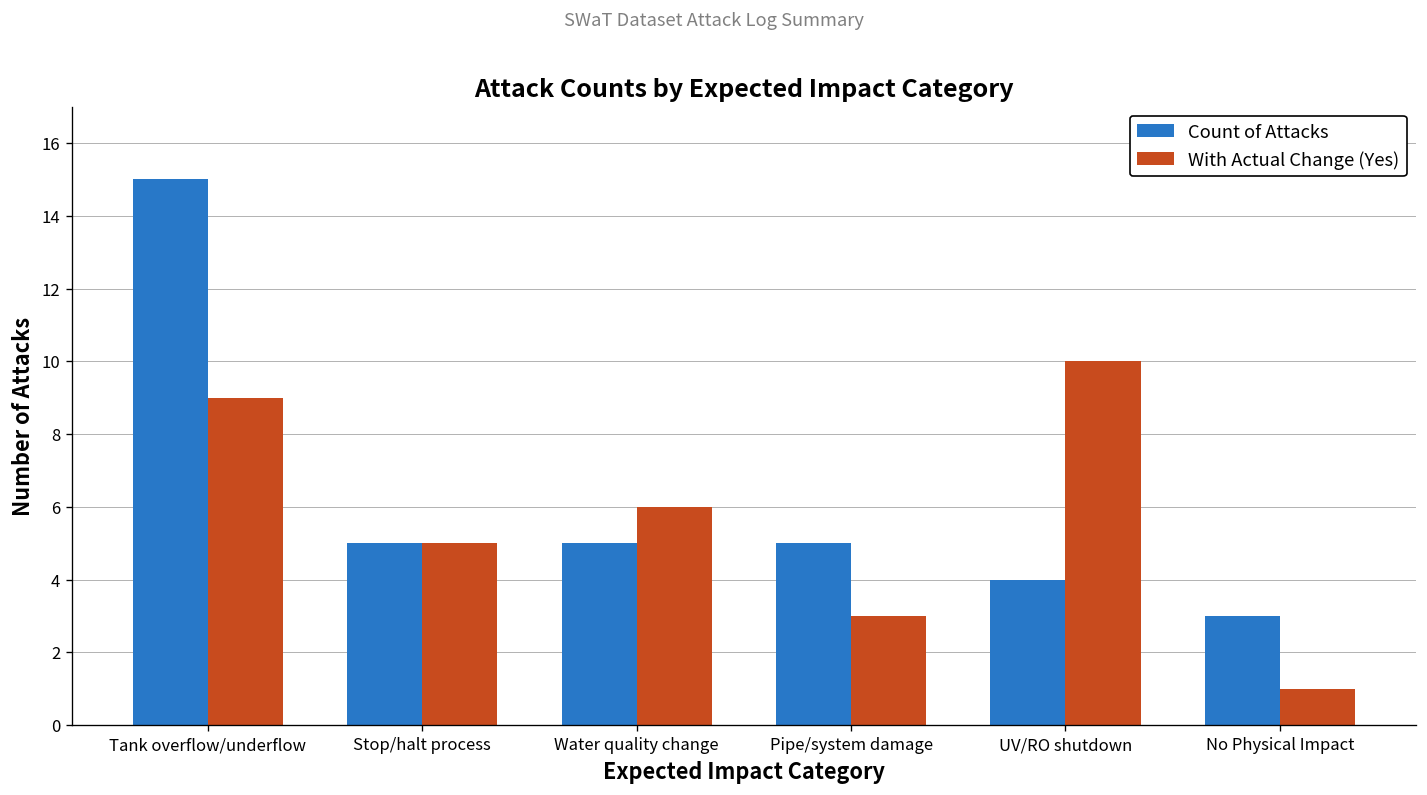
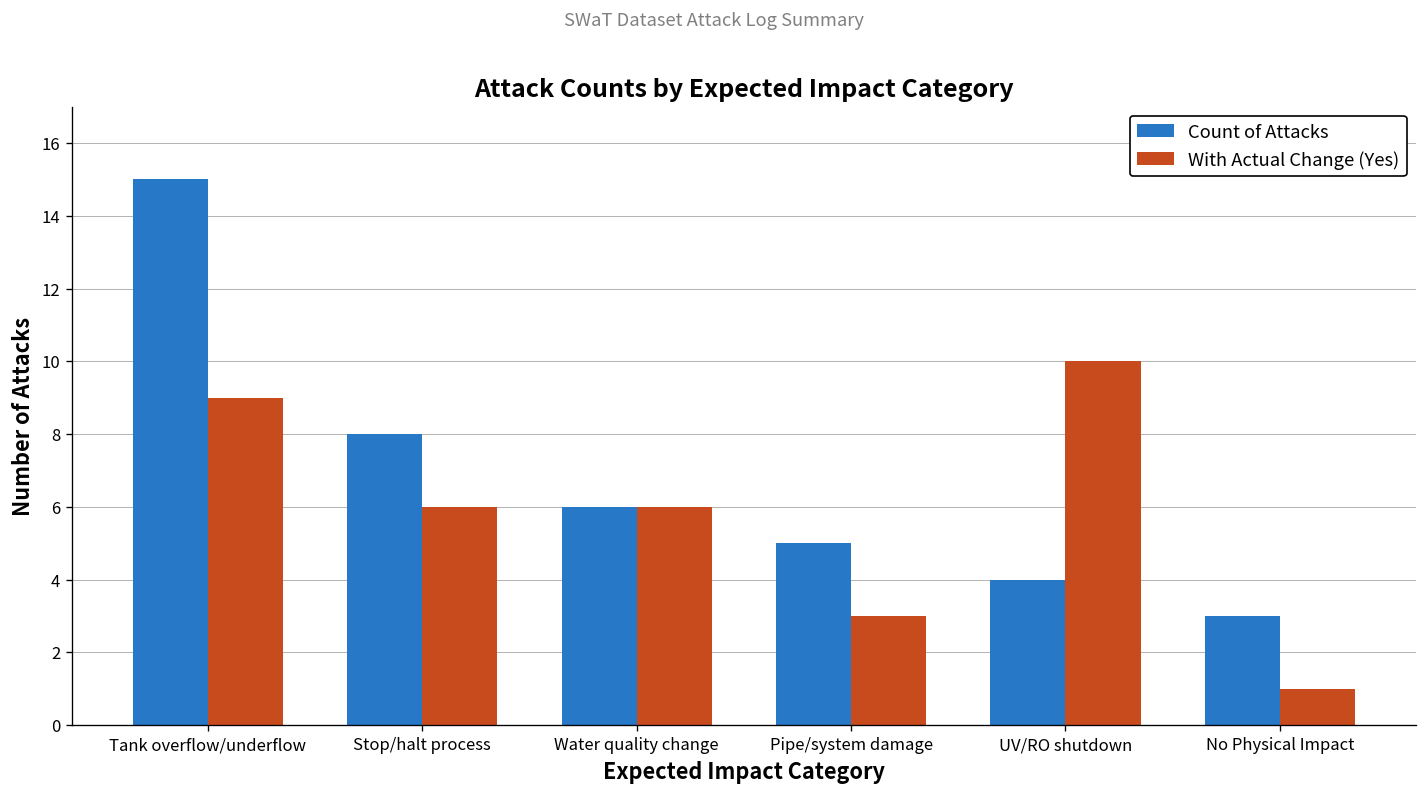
  {
    "Count of Attacks": {
      "Tank overflow/underflow": 15,
-     "Stop/halt process": 5,
-     "Water quality change": 5,
+     "Stop/halt process": 8,
+     "Water quality change": 6,
      "Pipe/system damage": 5,
      "UV/RO shutdown": 4,
      "No Physical Impact": 3
    },
    "With Actual Change (Yes)": {
      "Tank overflow/underflow": 9,
-     "Stop/halt process": 5,
+     "Stop/halt process": 6,
      "Water quality change": 6,
      "Pipe/system damage": 3,
      "UV/RO shutdown": 10,
      "No Physical Impact": 1
    }
  }
